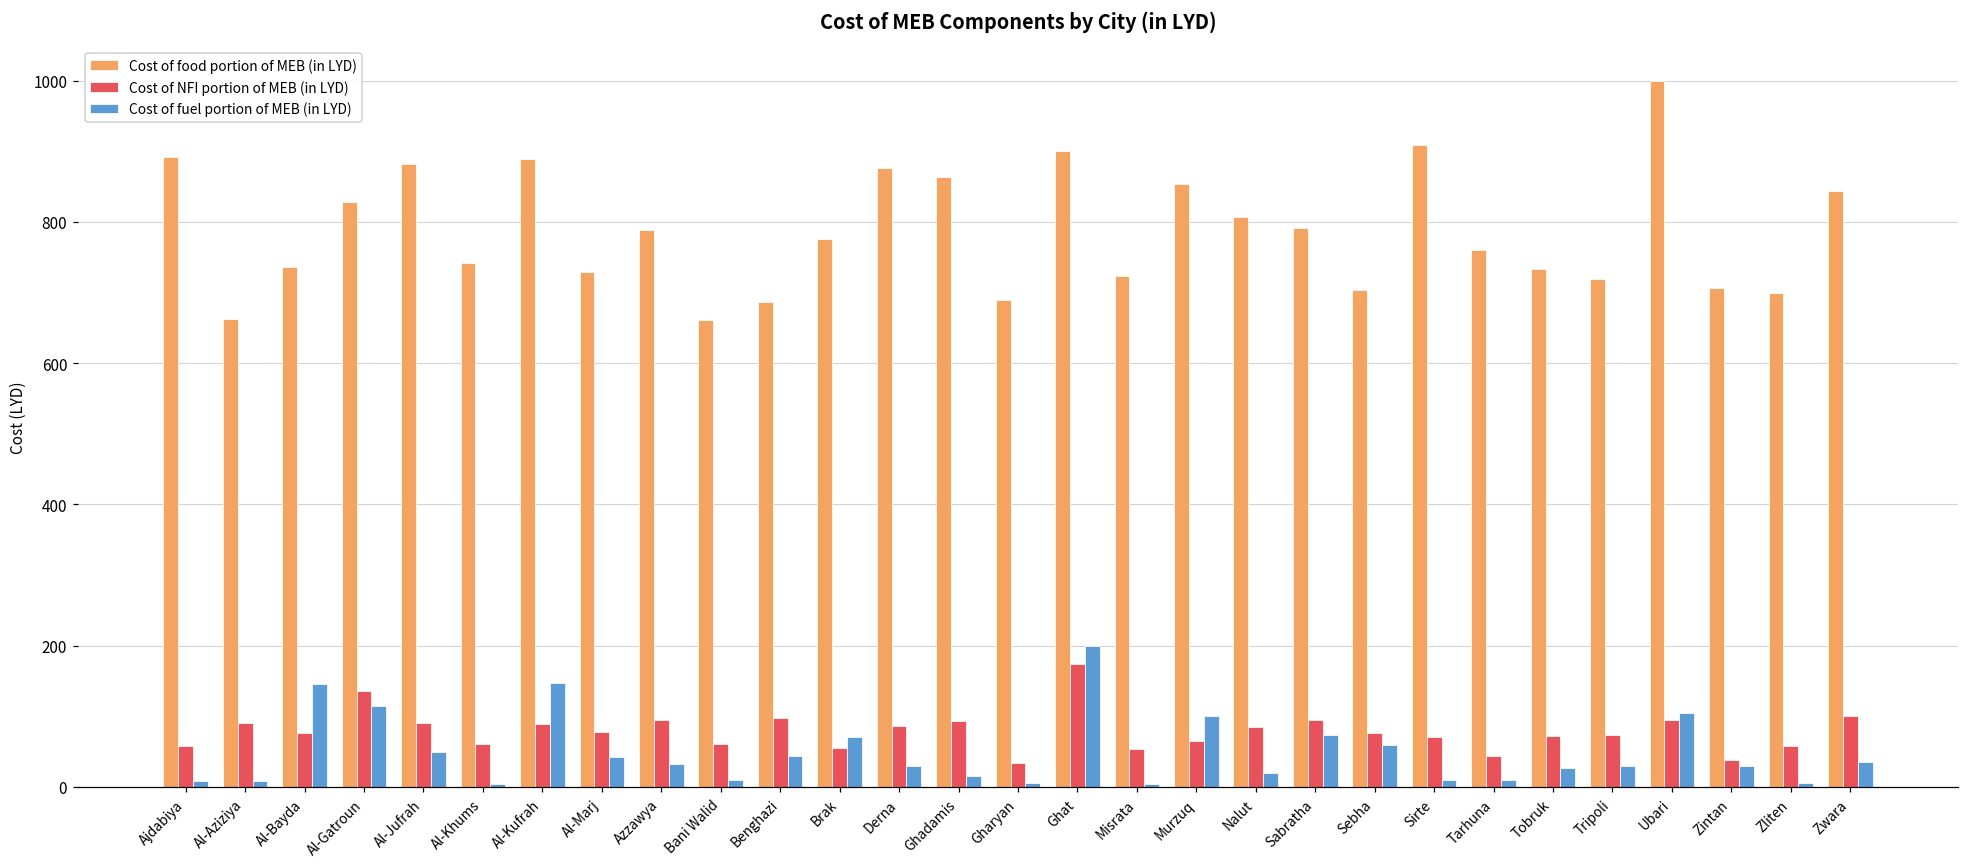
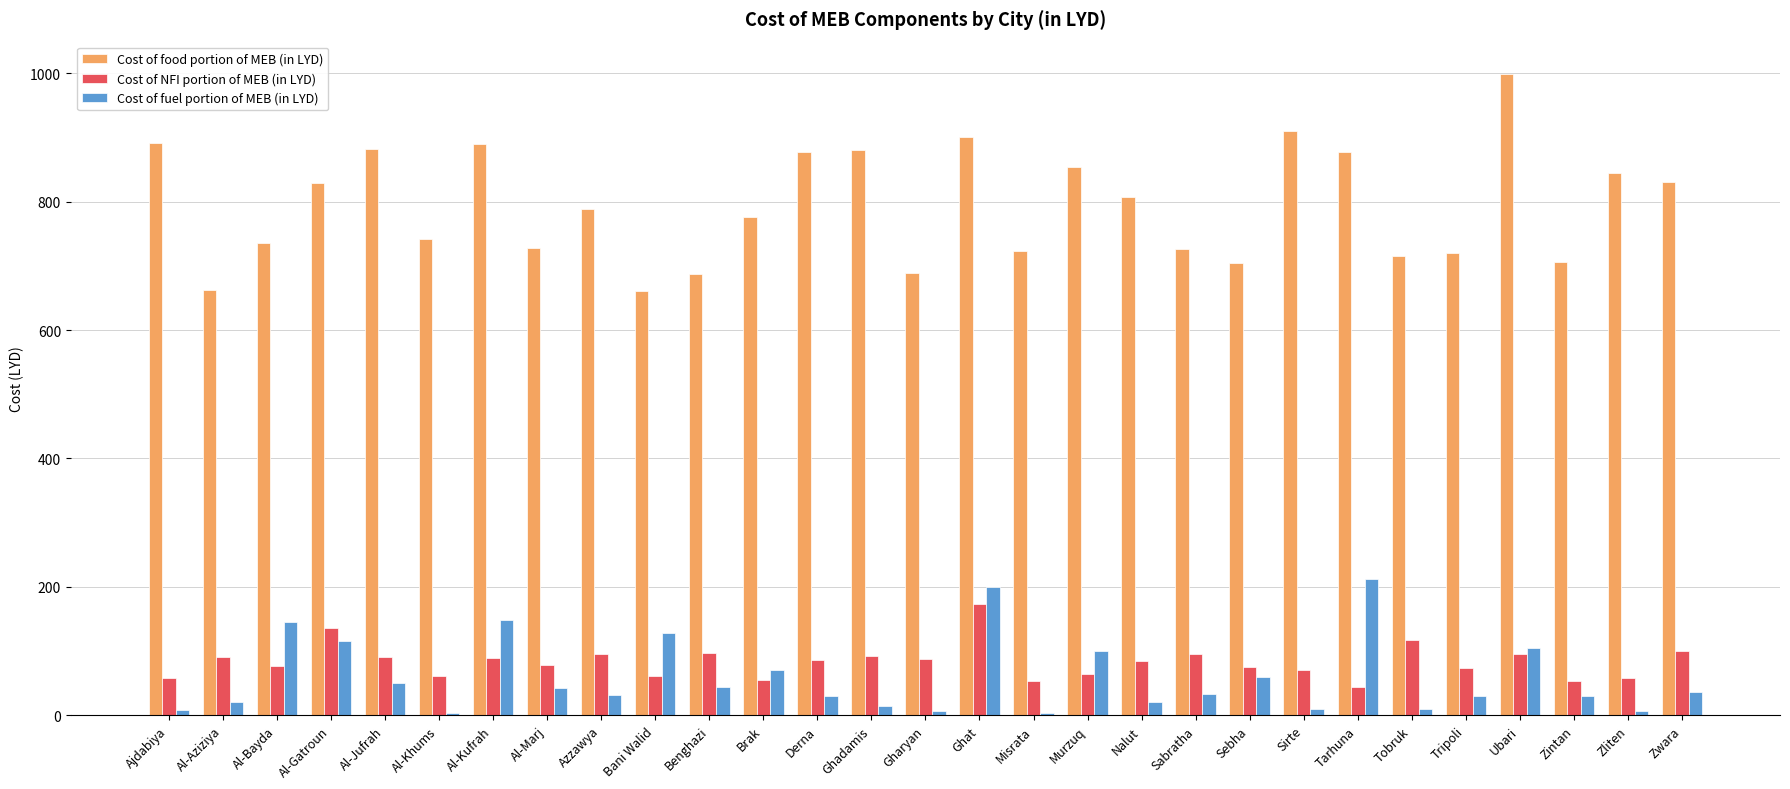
  {
    "Cost of food portion of MEB (in LYD)": {
      "Ajdabiya": 890,
      "Al-Aziziya": 660,
      "Al-Bayda": 740,
      "Al-Gatroun": 830,
      "Al-Jufrah": 880,
      "Al-Khums": 740,
      "Al-Kufrah": 890,
      "Al-Marj": 730,
      "Azzawya": 790,
      "Bani Walid": 660,
      "Benghazi": 690,
      "Brak": 780,
      "Derna": 880,
-     "Ghadamis": 860,
+     "Ghadamis": 880,
      "Gharyan": 690,
      "Ghat": 900,
      "Misrata": 720,
      "Murzuq": 850,
      "Nalut": 810,
-     "Sabratha": 790,
+     "Sabratha": 730,
      "Sebha": 700,
      "Sirte": 910,
-     "Tarhuna": 760,
-     "Tobruk": 730,
+     "Tarhuna": 880,
+     "Tobruk": 720,
      "Tripoli": 720,
      "Ubari": 1000,
      "Zintan": 710,
-     "Zliten": 700,
-     "Zwara": 840
+     "Zliten": 850,
+     "Zwara": 830
    },
    "Cost of NFI portion of MEB (in LYD)": {
      "Ajdabiya": 60,
      "Al-Aziziya": 90,
      "Al-Bayda": 80,
      "Al-Gatroun": 140,
      "Al-Jufrah": 90,
      "Al-Khums": 60,
      "Al-Kufrah": 90,
      "Al-Marj": 80,
      "Azzawya": 100,
      "Bani Walid": 60,
      "Benghazi": 100,
      "Brak": 60,
      "Derna": 90,
      "Ghadamis": 90,
-     "Gharyan": 30,
+     "Gharyan": 90,
      "Ghat": 170,
      "Misrata": 50,
      "Murzuq": 60,
      "Nalut": 80,
      "Sabratha": 90,
      "Sebha": 80,
      "Sirte": 70,
      "Tarhuna": 40,
-     "Tobruk": 70,
+     "Tobruk": 120,
      "Tripoli": 70,
      "Ubari": 90,
-     "Zintan": 40,
+     "Zintan": 50,
      "Zliten": 60,
      "Zwara": 100
    },
    "Cost of fuel portion of MEB (in LYD)": {
      "Ajdabiya": 10,
-     "Al-Aziziya": 10,
+     "Al-Aziziya": 20,
      "Al-Bayda": 150,
      "Al-Gatroun": 120,
      "Al-Jufrah": 50,
      "Al-Kufrah": 150,
      "Al-Marj": 40,
      "Azzawya": 30,
-     "Bani Walid": 10,
+     "Bani Walid": 130,
      "Benghazi": 40,
      "Brak": 70,
      "Derna": 30,
      "Ghadamis": 20,
      "Gharyan": 10,
      "Ghat": 200,
      "Murzuq": 100,
      "Nalut": 20,
-     "Sabratha": 70,
+     "Sabratha": 30,
      "Sebha": 60,
      "Sirte": 10,
-     "Tarhuna": 10,
-     "Tobruk": 30,
+     "Tarhuna": 210,
+     "Tobruk": 10,
      "Tripoli": 30,
      "Ubari": 110,
      "Zintan": 30,
      "Zliten": 10,
      "Zwara": 40
    }
  }
